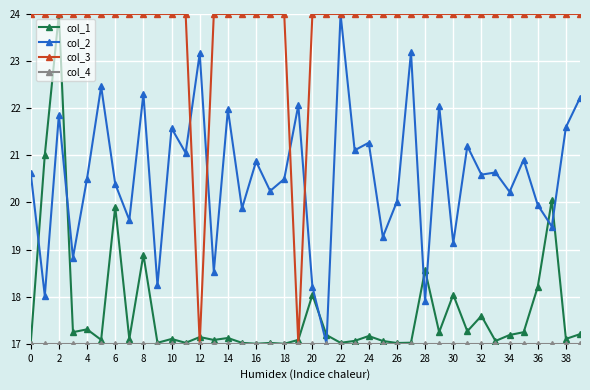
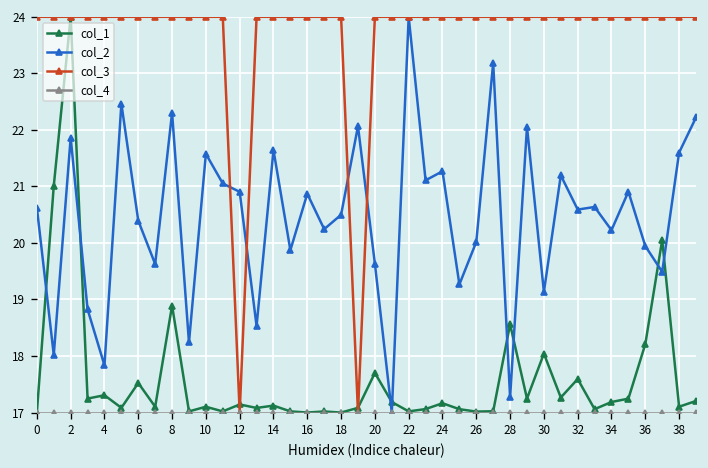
  {
    "col_1": {
      "4": 17.3,
-     "6": 19.9,
+     "6": 17.5,
      "8": 18.9,
      "10": 17.1,
      "12": 17.1,
      "14": 17.1,
-     "20": 18.0,
+     "20": 17.7,
      "24": 17.2,
      "28": 18.6,
      "30": 18.0,
      "32": 17.6,
      "34": 17.2,
      "36": 18.2,
      "38": 17.1
    },
    "col_2": {
      "0": 20.6,
      "2": 21.9,
-     "4": 20.5,
+     "4": 17.8,
      "6": 20.4,
      "8": 22.3,
      "10": 21.6,
-     "12": 23.2,
-     "14": 22.0,
+     "12": 20.9,
+     "14": 21.6,
      "16": 20.9,
      "18": 20.5,
-     "20": 18.2,
+     "20": 19.6,
      "24": 21.3,
      "26": 20.0,
-     "28": 17.9,
+     "28": 17.3,
      "30": 19.1,
      "32": 20.6,
      "34": 20.2,
      "36": 19.9,
      "38": 21.6
    },
    "col_3": {
      "0": 24.0,
      "4": 24.0,
      "6": 24.0,
      "8": 24.0,
      "10": 24.0,
      "14": 24.0,
      "16": 24.0,
      "18": 24.0,
      "20": 24.0,
      "24": 24.0,
      "26": 24.0,
      "28": 24.0,
      "30": 24.0,
      "32": 24.0,
      "34": 24.0,
      "36": 24.0,
      "38": 24.0
    },
    "col_4": {
      "2": 17.0,
      "4": 17.0,
      "6": 17.0,
      "8": 17.0,
      "10": 17.0,
      "14": 17.0,
      "20": 17.0,
      "24": 17.0,
      "28": 17.0,
      "30": 17.0,
      "32": 17.0,
      "34": 17.0,
      "36": 17.0,
      "38": 17.0
    }
  }
